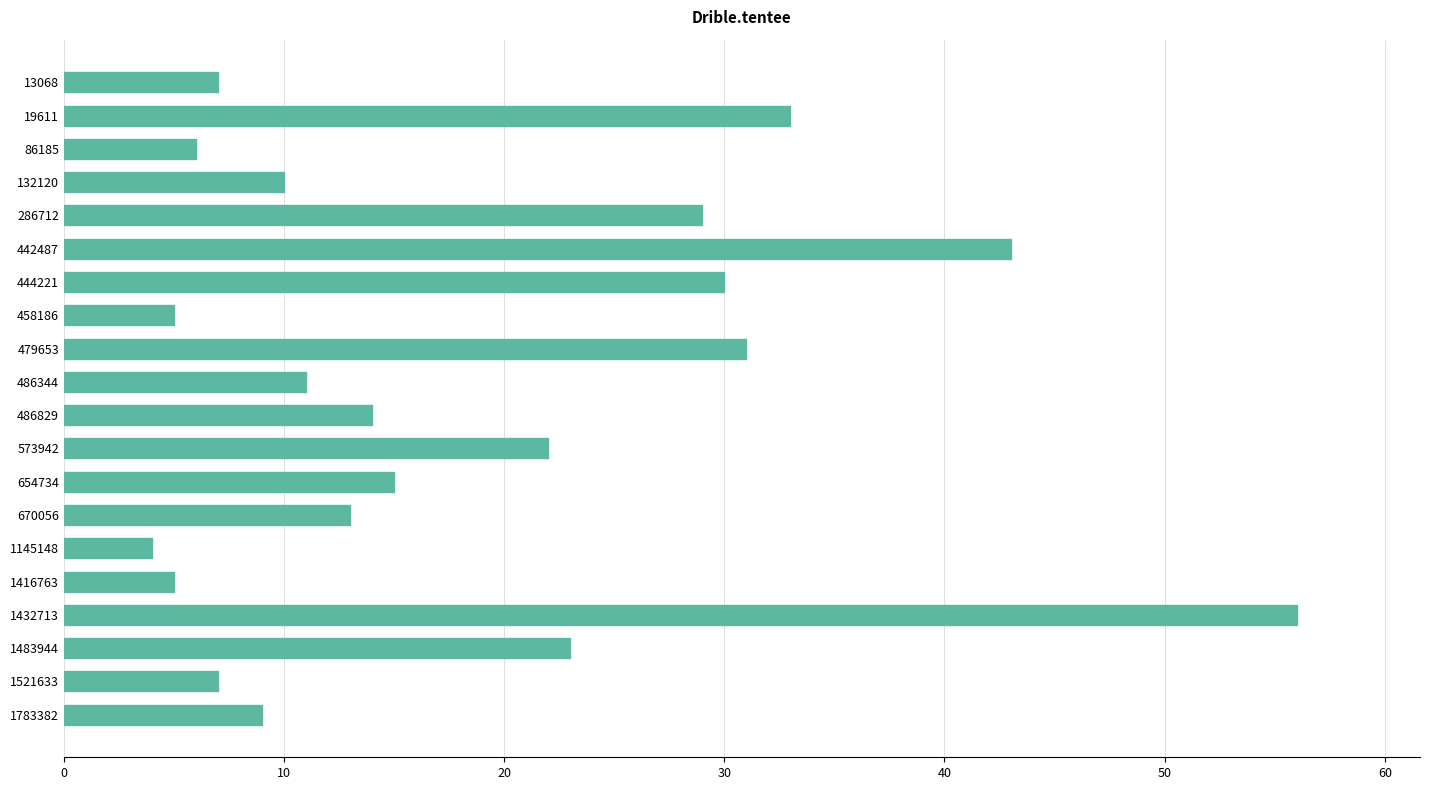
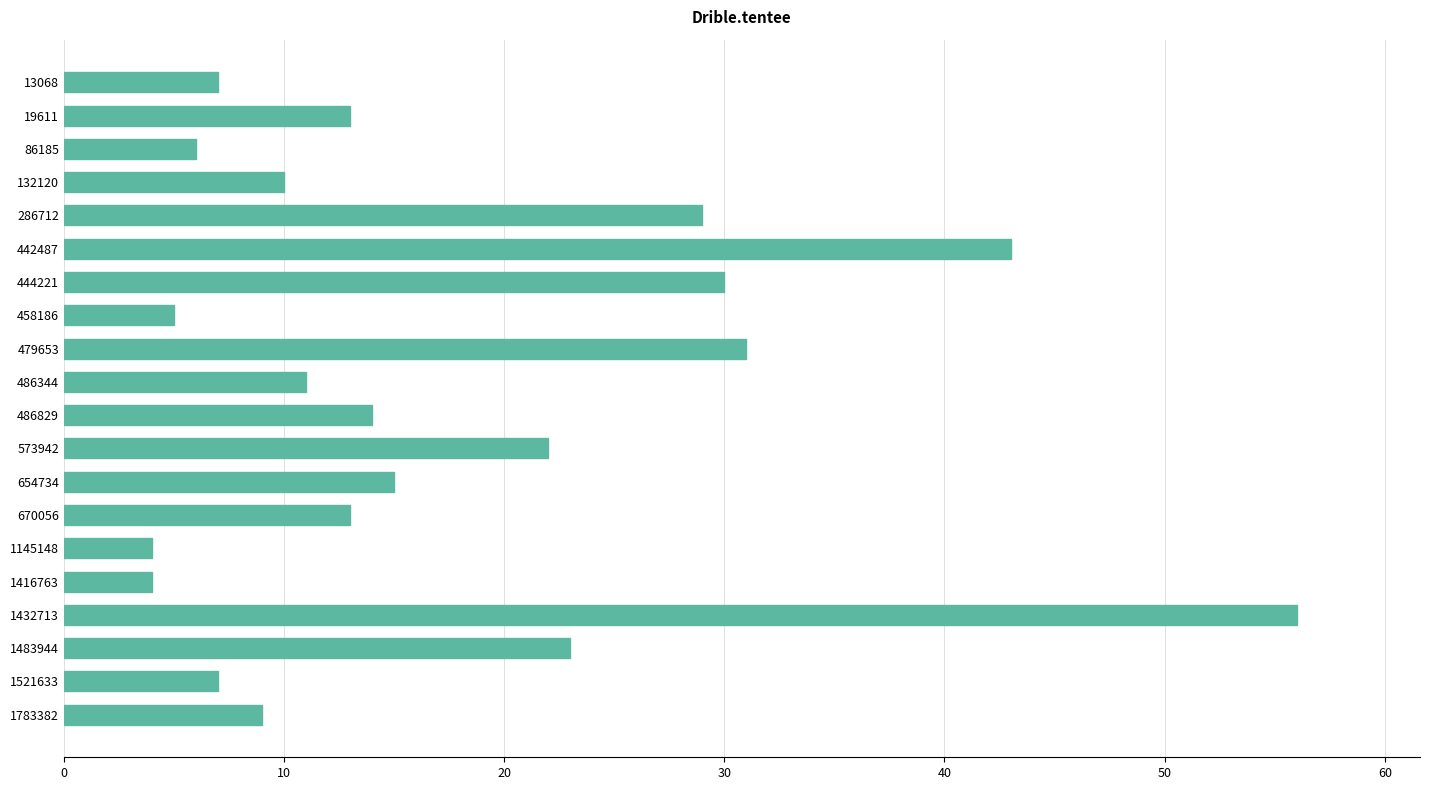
  {
    "13068": 7,
-   "19611": 33,
+   "19611": 13,
    "86185": 6,
    "132120": 10,
    "286712": 29,
    "442487": 43,
    "444221": 30,
    "458186": 5,
    "479653": 31,
    "486344": 11,
    "486829": 14,
    "573942": 22,
    "654734": 15,
    "670056": 13,
    "1145148": 4,
-   "1416763": 5,
+   "1416763": 4,
    "1432713": 56,
    "1483944": 23,
    "1521633": 7,
    "1783382": 9
  }
